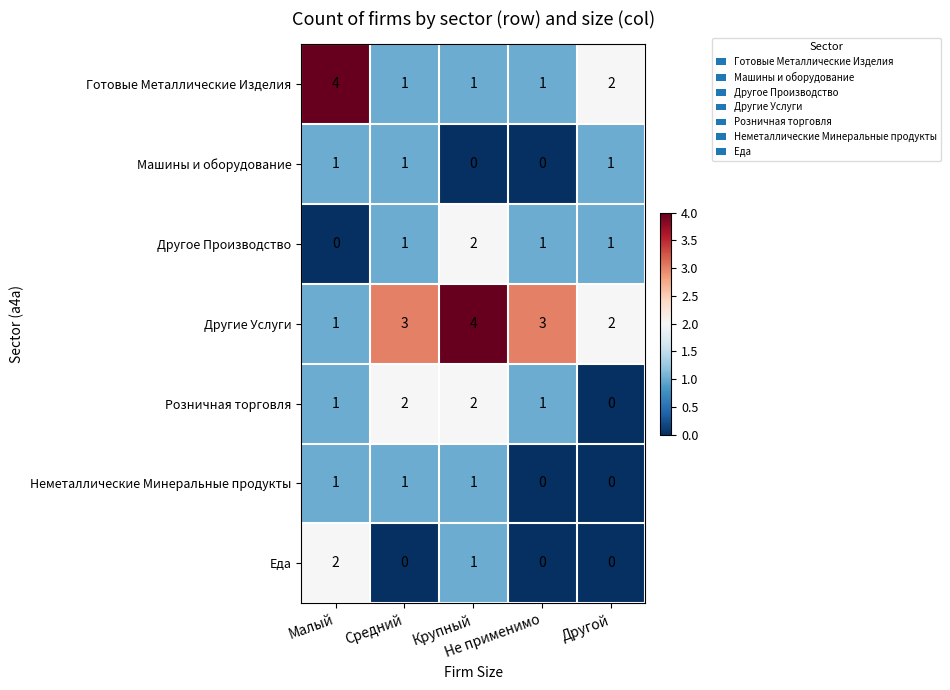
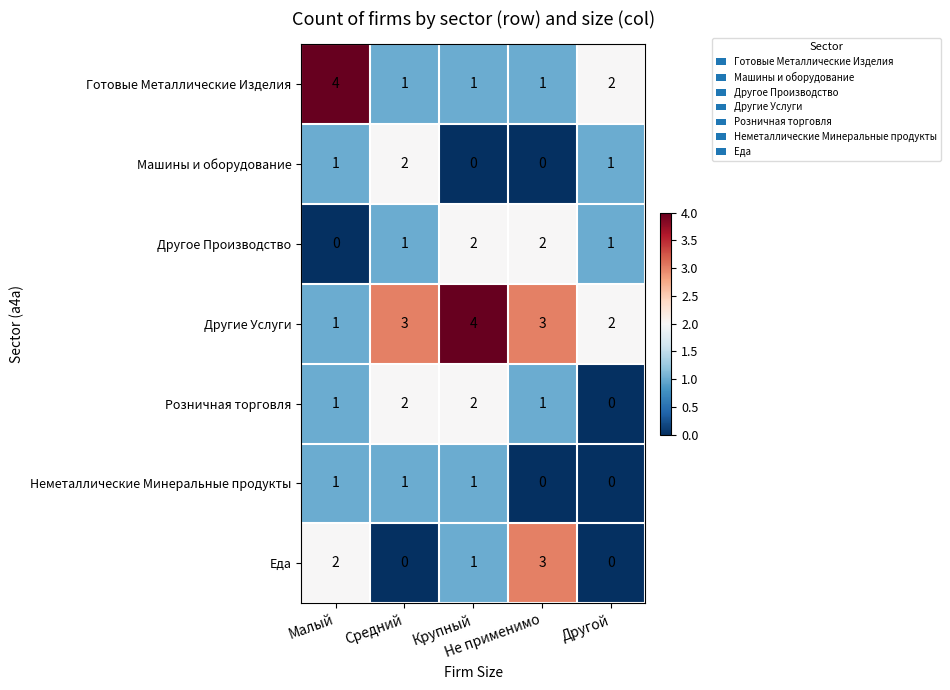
  {
    "Готовые Металлические Изделия": {
      "Малый": 4,
      "Средний": 1,
      "Крупный": 1,
      "Не применимо": 1,
      "Другой": 2
    },
    "Машины и оборудование": {
      "Малый": 1,
-     "Средний": 1,
+     "Средний": 2,
      "Крупный": 0,
      "Не применимо": 0,
      "Другой": 1
    },
    "Другое Производство": {
      "Малый": 0,
      "Средний": 1,
      "Крупный": 2,
-     "Не применимо": 1,
+     "Не применимо": 2,
      "Другой": 1
    },
    "Другие Услуги": {
      "Малый": 1,
      "Средний": 3,
      "Крупный": 4,
      "Не применимо": 3,
      "Другой": 2
    },
    "Розничная торговля": {
      "Малый": 1,
      "Средний": 2,
      "Крупный": 2,
      "Не применимо": 1,
      "Другой": 0
    },
    "Неметаллические Минеральные продукты": {
      "Малый": 1,
      "Средний": 1,
      "Крупный": 1,
      "Не применимо": 0,
      "Другой": 0
    },
    "Еда": {
      "Малый": 2,
      "Средний": 0,
      "Крупный": 1,
-     "Не применимо": 0,
+     "Не применимо": 3,
      "Другой": 0
    }
  }
